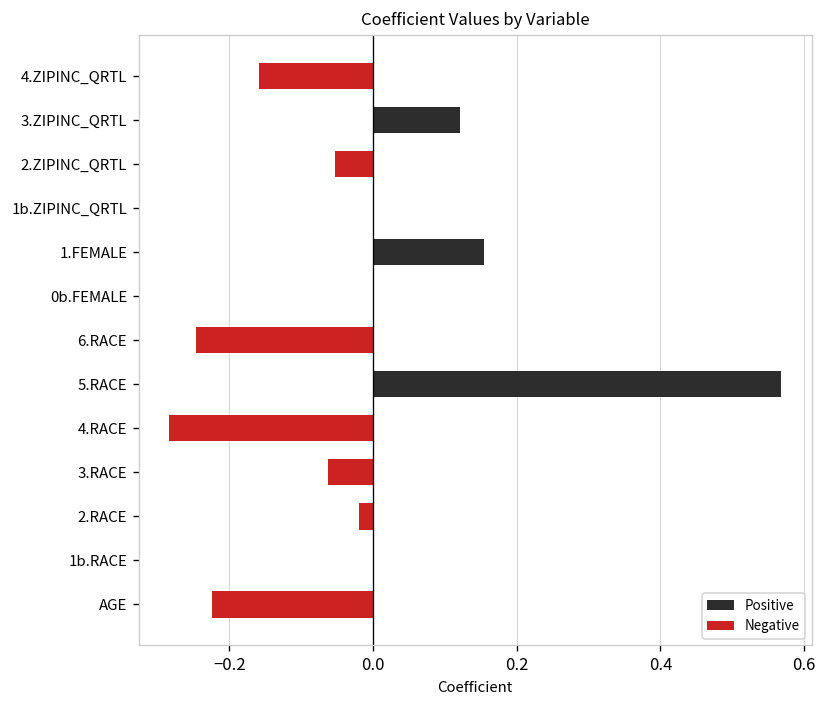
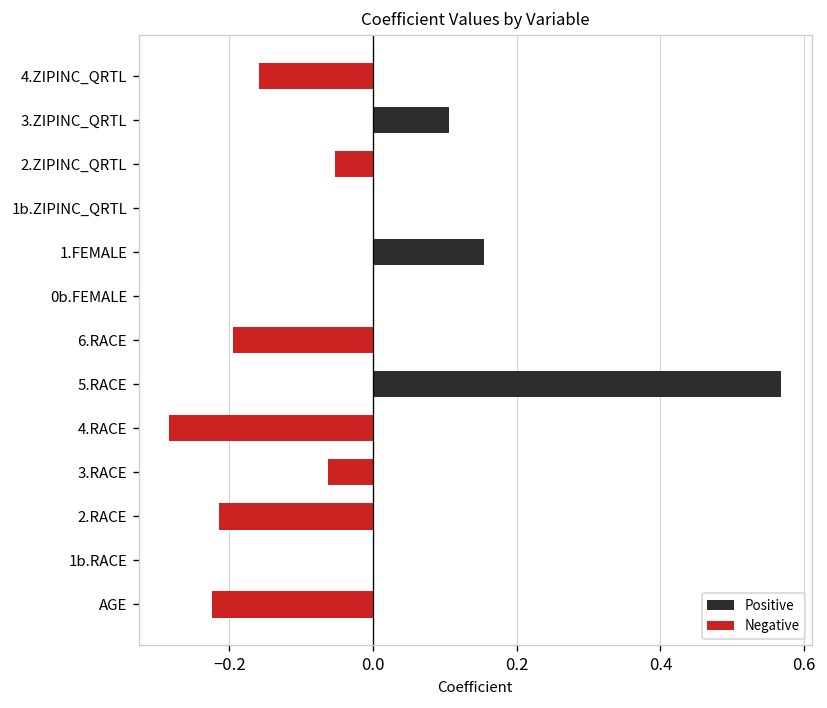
  {
    "Positive": {
      "4.ZIPINC_QRTL": 0.00,
-     "3.ZIPINC_QRTL": 0.12,
+     "3.ZIPINC_QRTL": 0.11,
      "2.ZIPINC_QRTL": 0.00,
      "1b.ZIPINC_QRTL": 0.00,
      "1.FEMALE": 0.15,
      "0b.FEMALE": 0.00,
      "6.RACE": 0.00,
      "5.RACE": 0.57,
      "4.RACE": 0.00,
      "3.RACE": 0.00,
      "2.RACE": 0.00,
      "1b.RACE": 0.00,
      "AGE": 0.00
    },
    "Negative": {
      "4.ZIPINC_QRTL": -0.16,
      "3.ZIPINC_QRTL": 0.00,
      "2.ZIPINC_QRTL": -0.05,
      "1b.ZIPINC_QRTL": 0.00,
      "1.FEMALE": 0.00,
      "0b.FEMALE": 0.00,
-     "6.RACE": -0.25,
+     "6.RACE": -0.20,
      "5.RACE": 0.00,
      "4.RACE": -0.28,
      "3.RACE": -0.06,
-     "2.RACE": -0.02,
+     "2.RACE": -0.21,
      "1b.RACE": 0.00,
      "AGE": -0.22
    }
  }
